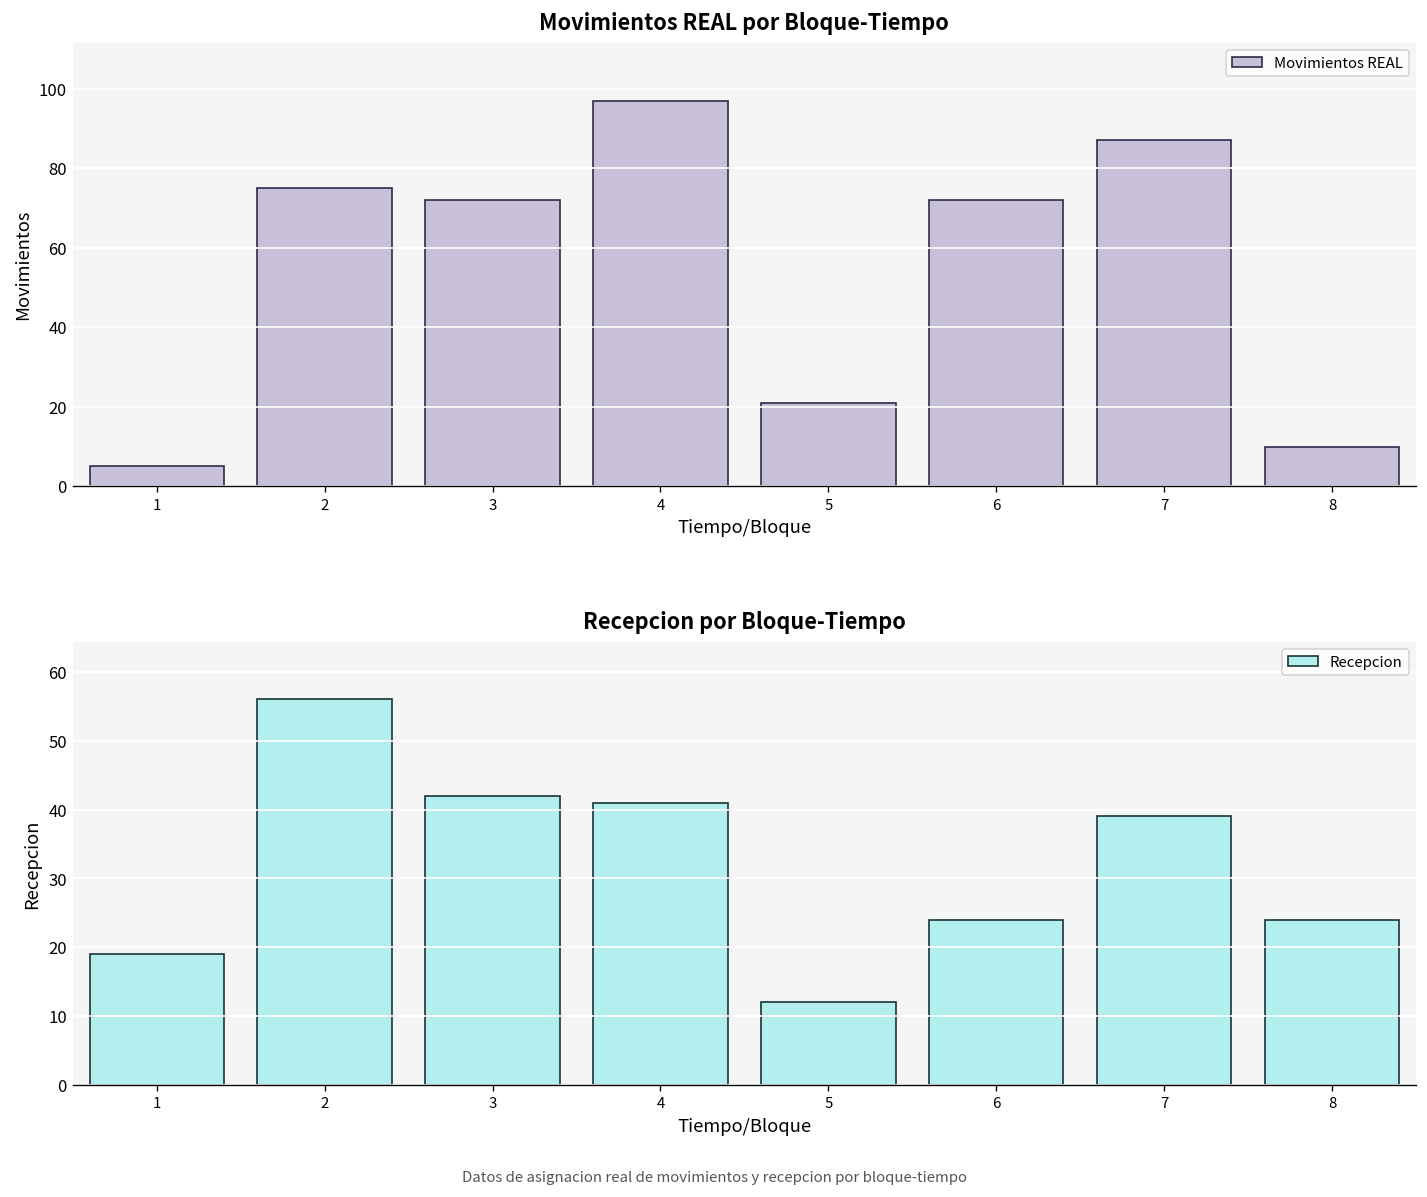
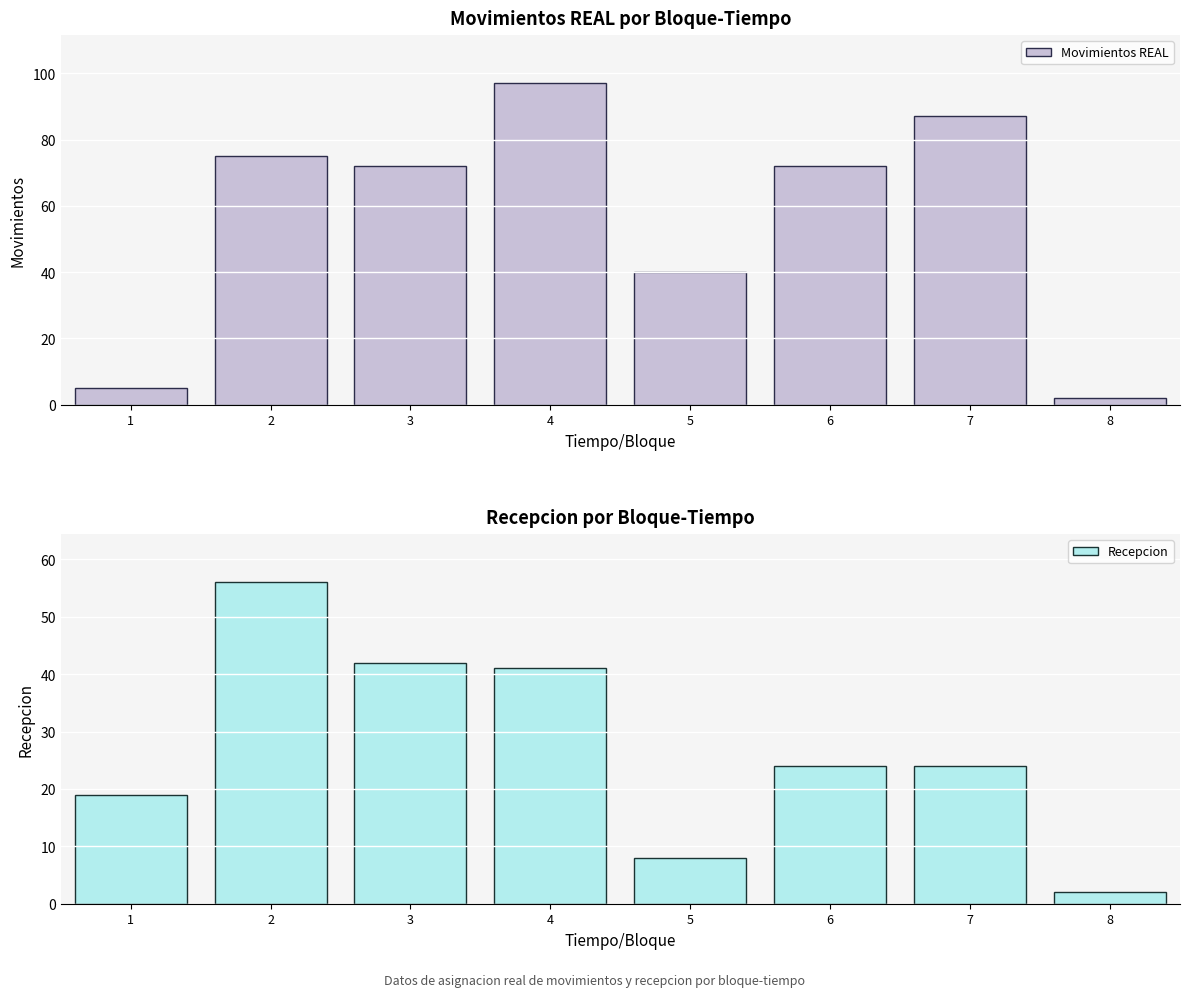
  {
    "Movimientos REAL por Bloque-Tiempo": {
      "1": 5,
      "2": 75,
      "3": 72,
      "4": 97,
-     "5": 21,
+     "5": 40,
      "6": 72,
      "7": 87,
-     "8": 10
+     "8": 2
    },
    "Recepcion por Bloque-Tiempo": {
      "1": 19,
      "2": 56,
      "3": 42,
      "4": 41,
-     "5": 12,
+     "5": 8,
      "6": 24,
-     "7": 39,
-     "8": 24
+     "7": 24,
+     "8": 2
    }
  }
